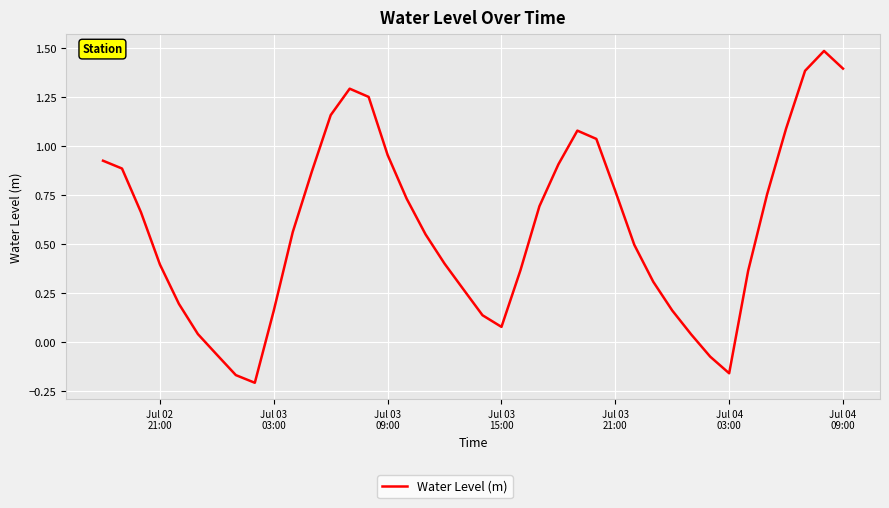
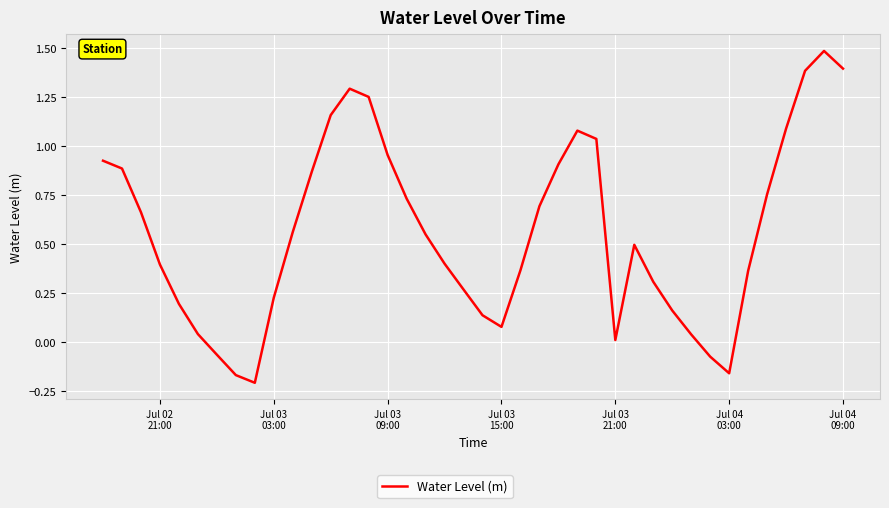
  {
    "Jul 02 21:00": 0.40,
-   "Jul 03 03:00": 0.16,
+   "Jul 03 03:00": 0.23,
    "Jul 03 09:00": 0.95,
    "Jul 03 15:00": 0.08,
-   "Jul 03 21:00": 0.77,
+   "Jul 03 21:00": 0.01,
    "Jul 04 03:00": -0.16,
    "Jul 04 09:00": 1.39
  }
